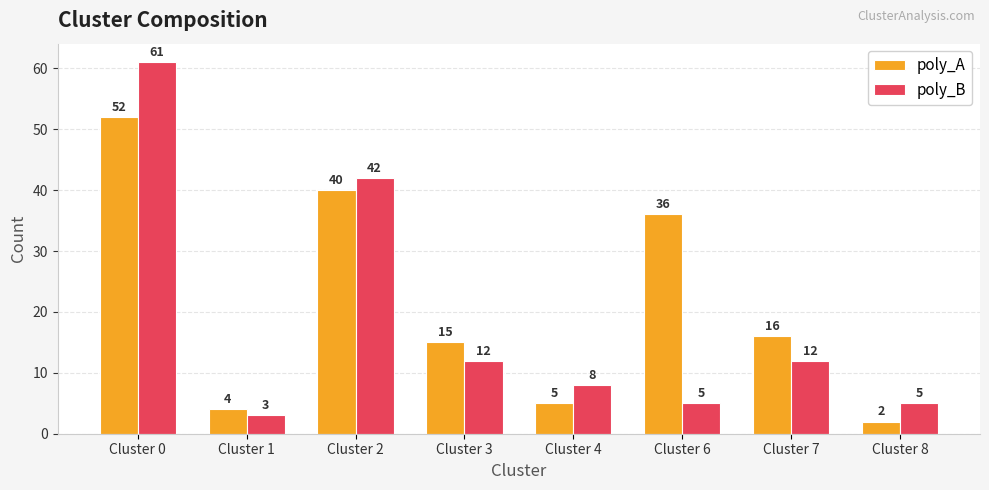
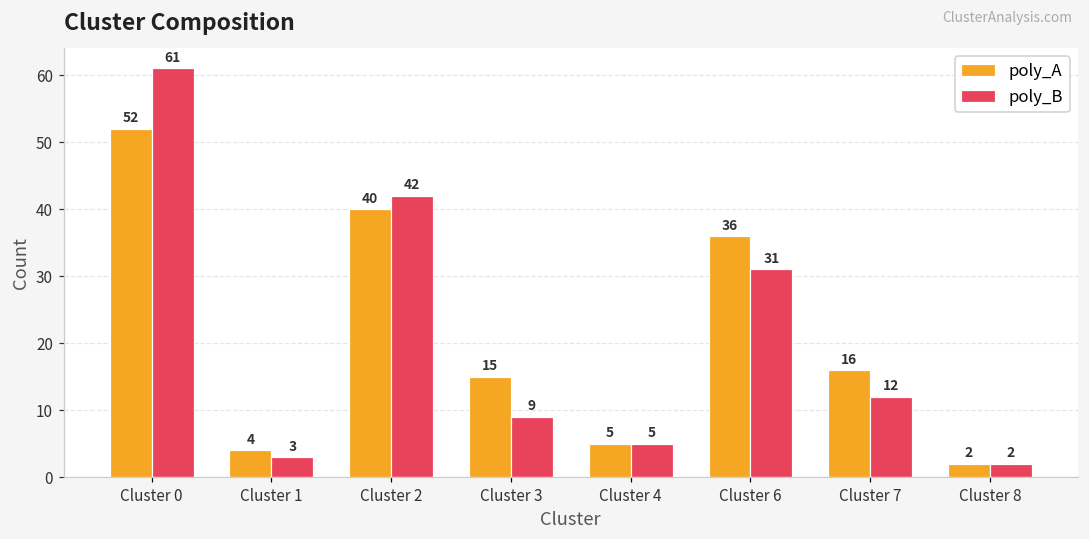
  {
    "poly_A": {
      "Cluster 0": 52,
      "Cluster 1": 4,
      "Cluster 2": 40,
      "Cluster 3": 15,
      "Cluster 4": 5,
      "Cluster 6": 36,
      "Cluster 7": 16,
      "Cluster 8": 2
    },
    "poly_B": {
      "Cluster 0": 61,
      "Cluster 1": 3,
      "Cluster 2": 42,
-     "Cluster 3": 12,
-     "Cluster 4": 8,
-     "Cluster 6": 5,
+     "Cluster 3": 9,
+     "Cluster 4": 5,
+     "Cluster 6": 31,
      "Cluster 7": 12,
-     "Cluster 8": 5
+     "Cluster 8": 2
    }
  }
